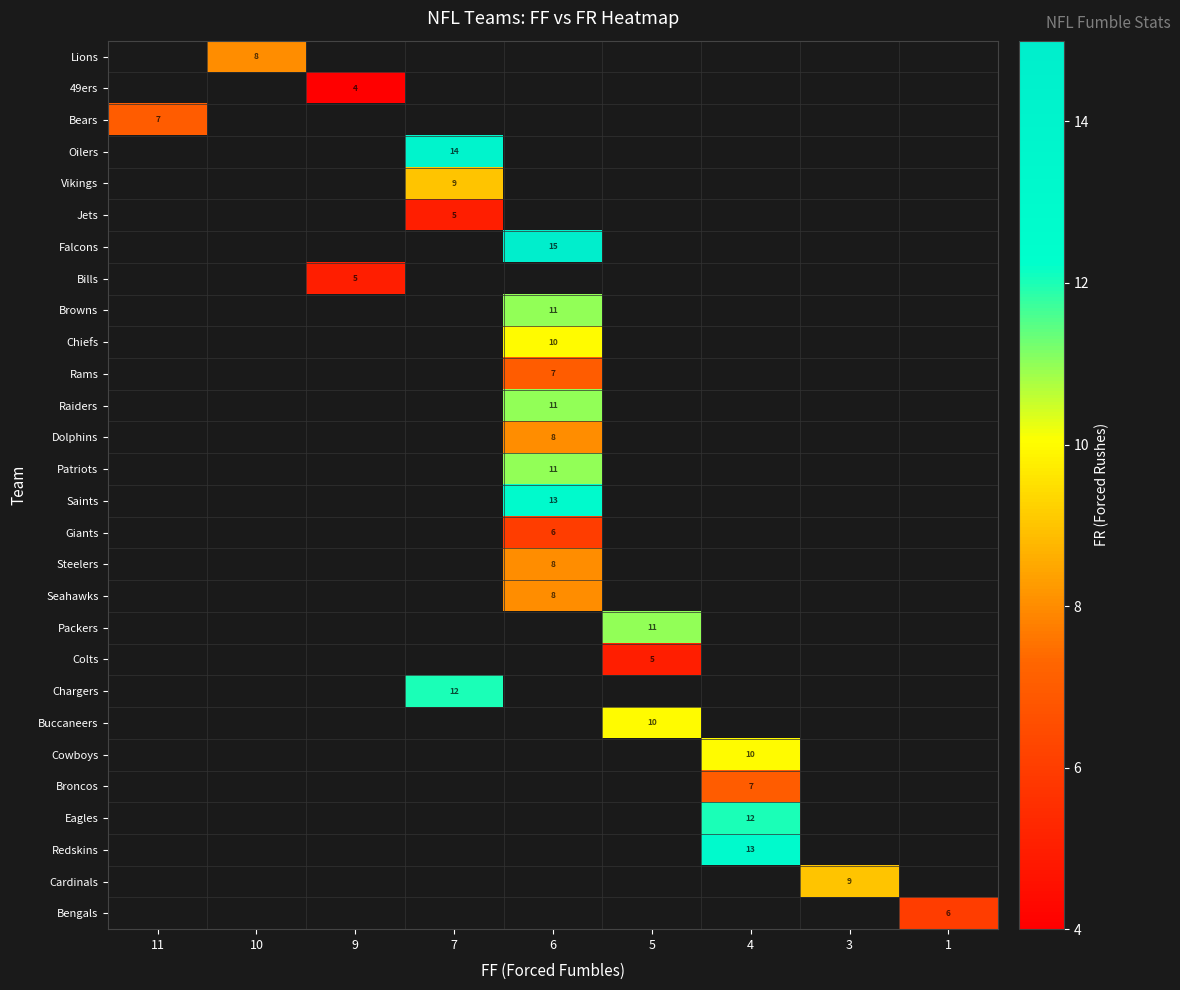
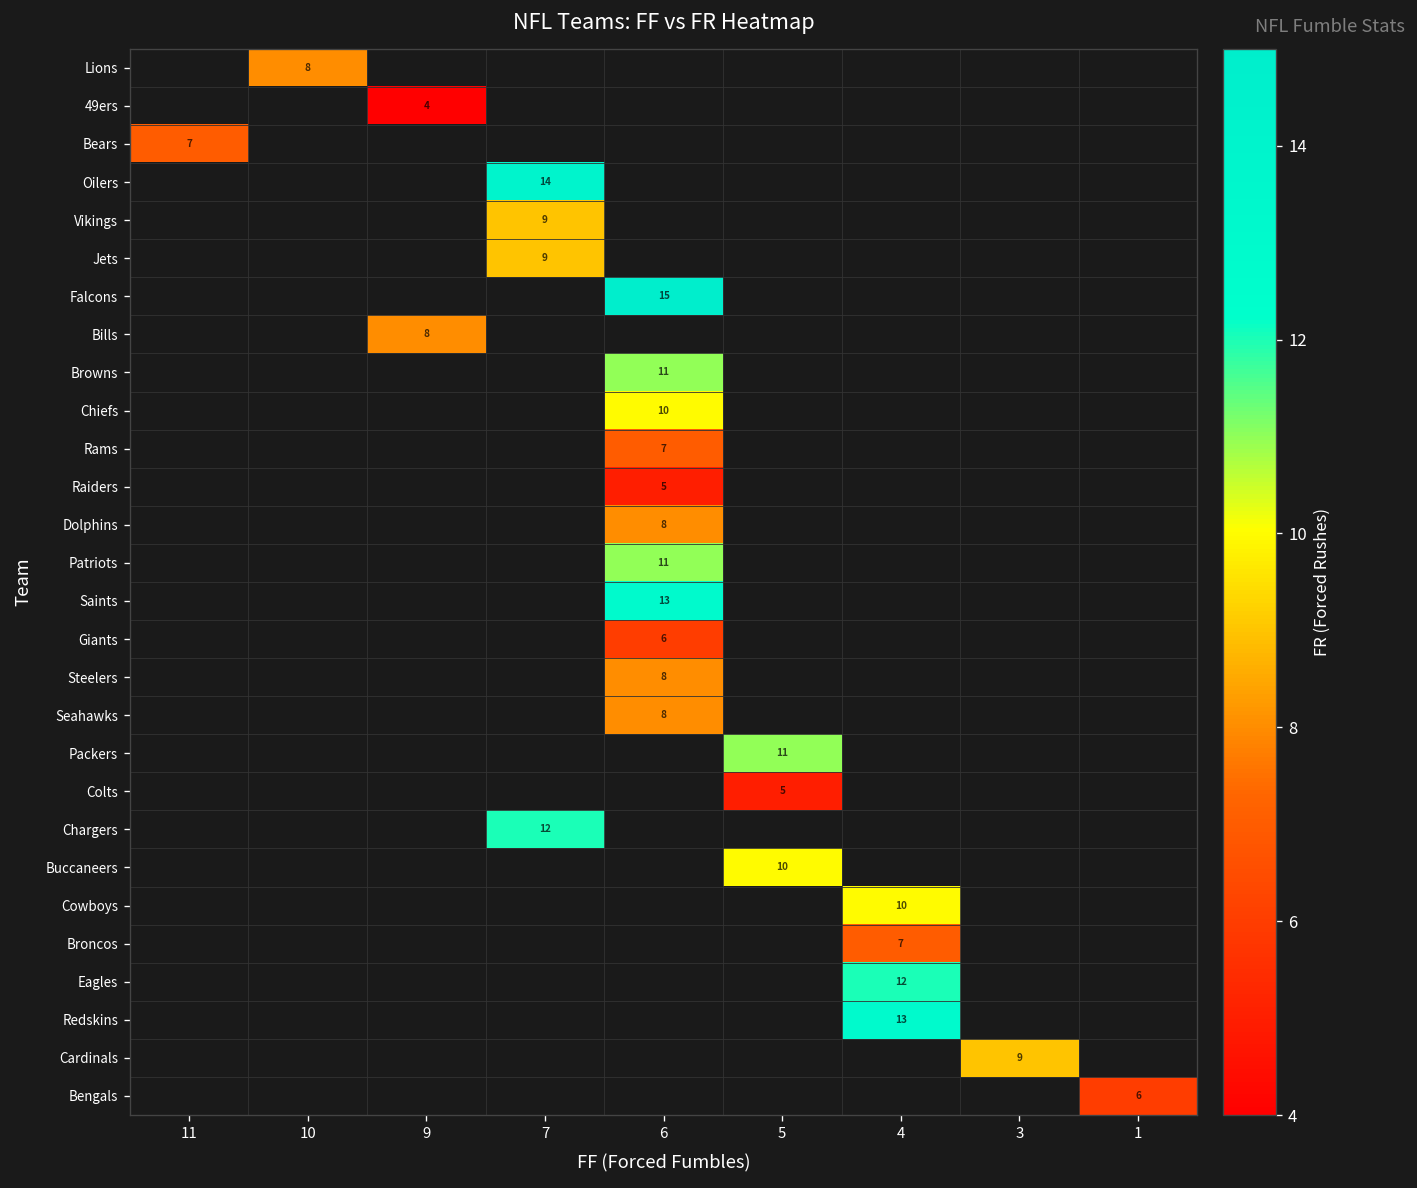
  {
    "Lions": {
      "10": 8
    },
    "49ers": {
      "9": 4
    },
    "Bears": {
      "11": 7
    },
    "Oilers": {
      "7": 14
    },
    "Vikings": {
      "7": 9
    },
    "Jets": {
-     "7": 5
+     "7": 9
    },
    "Falcons": {
      "6": 15
    },
    "Bills": {
-     "9": 5
+     "9": 8
    },
    "Browns": {
      "6": 11
    },
    "Chiefs": {
      "6": 10
    },
    "Rams": {
      "6": 7
    },
    "Raiders": {
-     "6": 11
+     "6": 5
    },
    "Dolphins": {
      "6": 8
    },
    "Patriots": {
      "6": 11
    },
    "Saints": {
      "6": 13
    },
    "Giants": {
      "6": 6
    },
    "Steelers": {
      "6": 8
    },
    "Seahawks": {
      "6": 8
    },
    "Packers": {
      "5": 11
    },
    "Colts": {
      "5": 5
    },
    "Chargers": {
      "7": 12
    },
    "Buccaneers": {
      "5": 10
    },
    "Cowboys": {
      "4": 10
    },
    "Broncos": {
      "4": 7
    },
    "Eagles": {
      "4": 12
    },
    "Redskins": {
      "4": 13
    },
    "Cardinals": {
      "3": 9
    },
    "Bengals": {
      "1": 6
    }
  }
